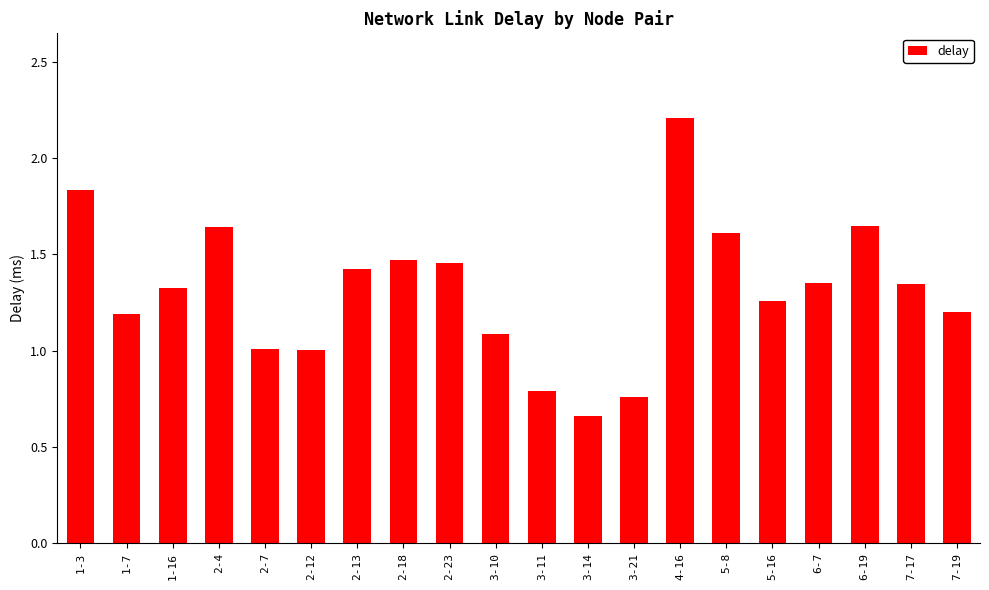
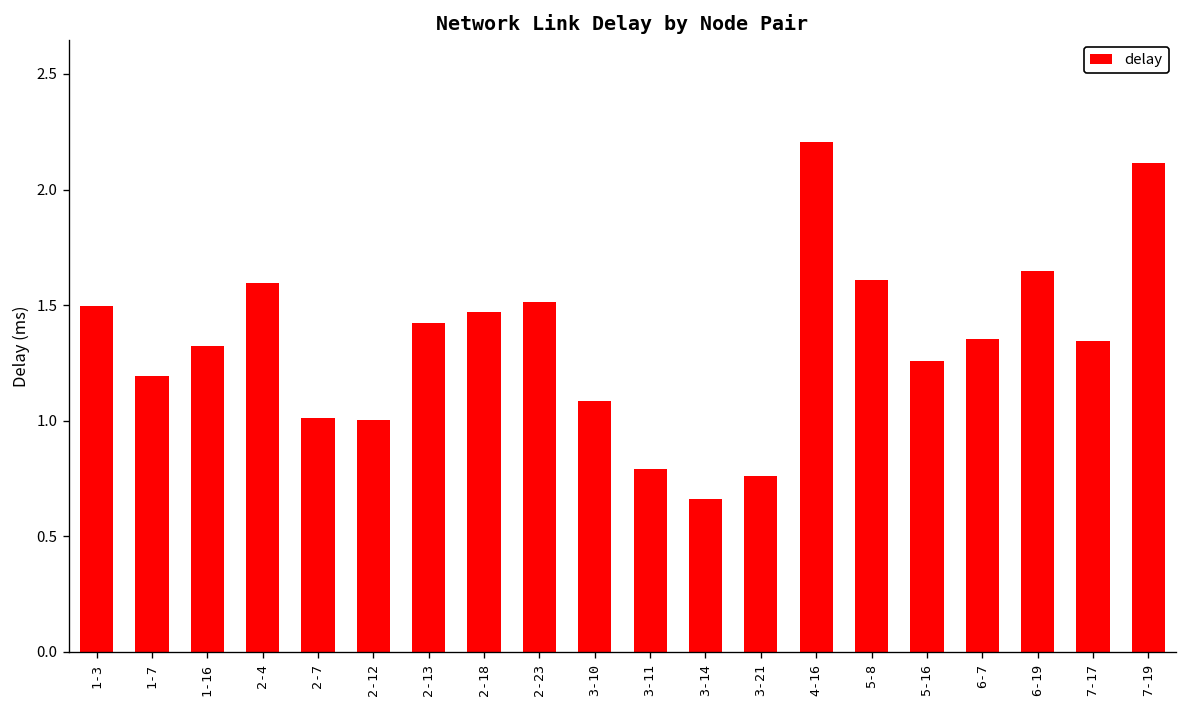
  {
-   "1-3": 1.83,
+   "1-3": 1.50,
    "1-7": 1.19,
    "1-16": 1.32,
-   "2-4": 1.64,
+   "2-4": 1.60,
    "2-7": 1.01,
    "2-12": 1.00,
    "2-13": 1.42,
    "2-18": 1.47,
-   "2-23": 1.45,
+   "2-23": 1.51,
    "3-10": 1.09,
    "3-11": 0.79,
    "3-14": 0.66,
    "3-21": 0.76,
    "4-16": 2.21,
    "5-8": 1.61,
    "5-16": 1.26,
    "6-7": 1.35,
    "6-19": 1.65,
    "7-17": 1.35,
-   "7-19": 1.20
+   "7-19": 2.12
  }
